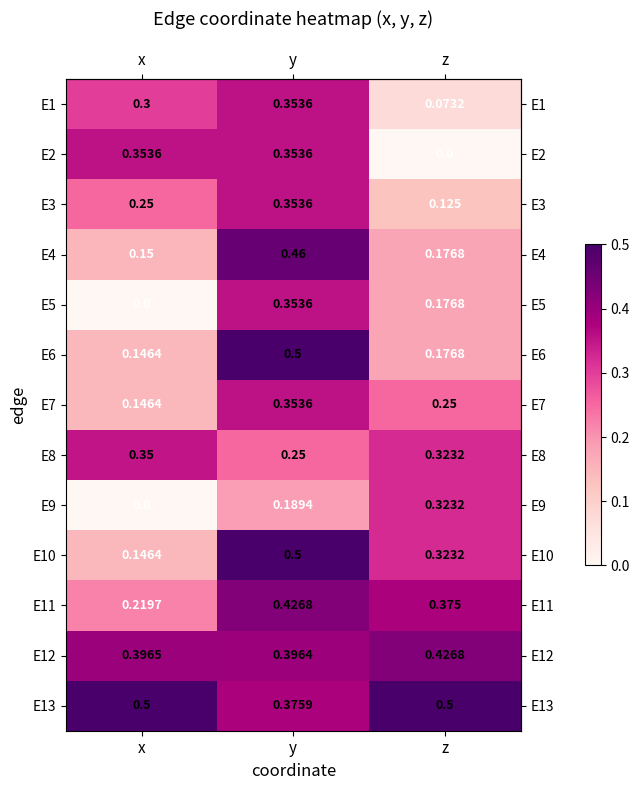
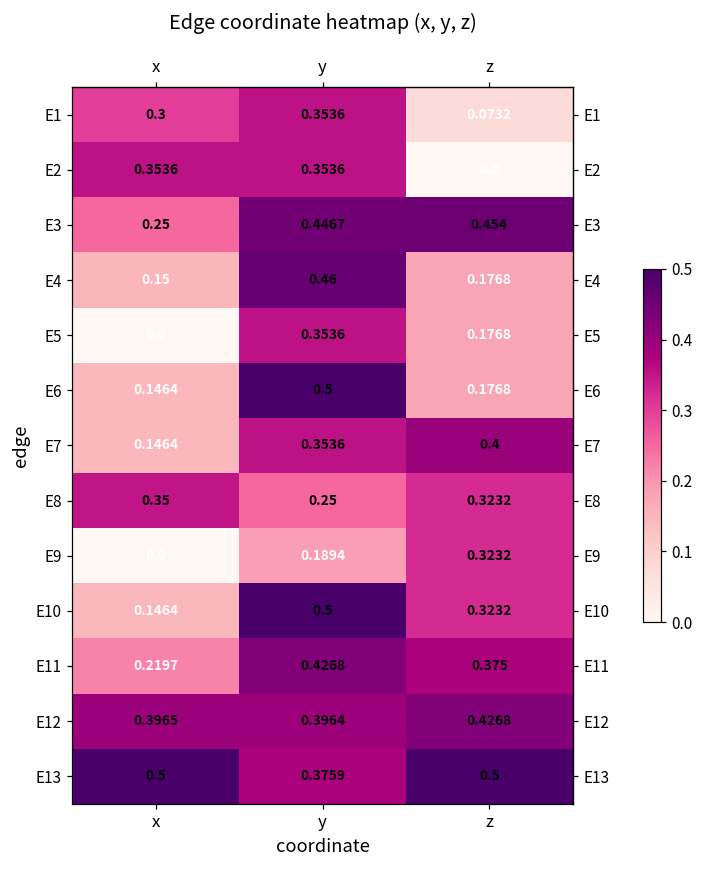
  {
    "E1": {
      "x": 0.3,
      "y": 0.3536
    },
    "E2": {
      "x": 0.3536,
      "y": 0.3536
    },
    "E3": {
      "x": 0.25,
-     "y": 0.3536,
-     "z": 0.125
+     "y": 0.4467,
+     "z": 0.454
    },
    "E4": {
      "x": 0.15,
      "y": 0.46,
      "z": 0.1768
    },
    "E5": {
      "y": 0.3536,
      "z": 0.1768
    },
    "E6": {
      "x": 0.1464,
      "y": 0.5,
      "z": 0.1768
    },
    "E7": {
      "x": 0.1464,
      "y": 0.3536,
-     "z": 0.25
+     "z": 0.4
    },
    "E8": {
      "x": 0.35,
      "y": 0.25,
      "z": 0.3232
    },
    "E9": {
      "y": 0.1894,
      "z": 0.3232
    },
    "E10": {
      "x": 0.1464,
      "y": 0.5,
      "z": 0.3232
    },
    "E11": {
      "x": 0.2197,
      "y": 0.4268,
      "z": 0.375
    },
    "E12": {
      "x": 0.3965,
      "y": 0.3964,
      "z": 0.4268
    },
    "E13": {
      "x": 0.5,
      "y": 0.3759,
      "z": 0.5
    }
  }
